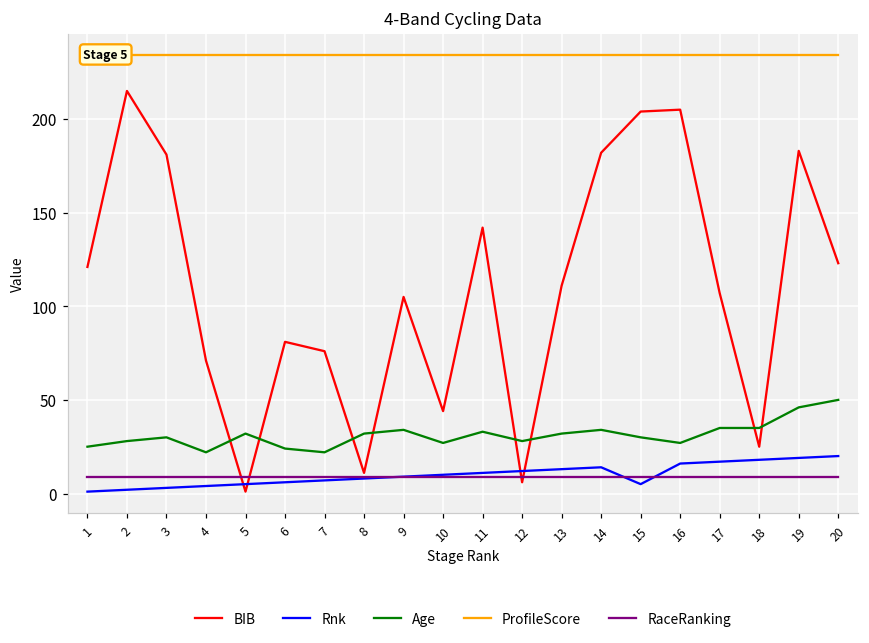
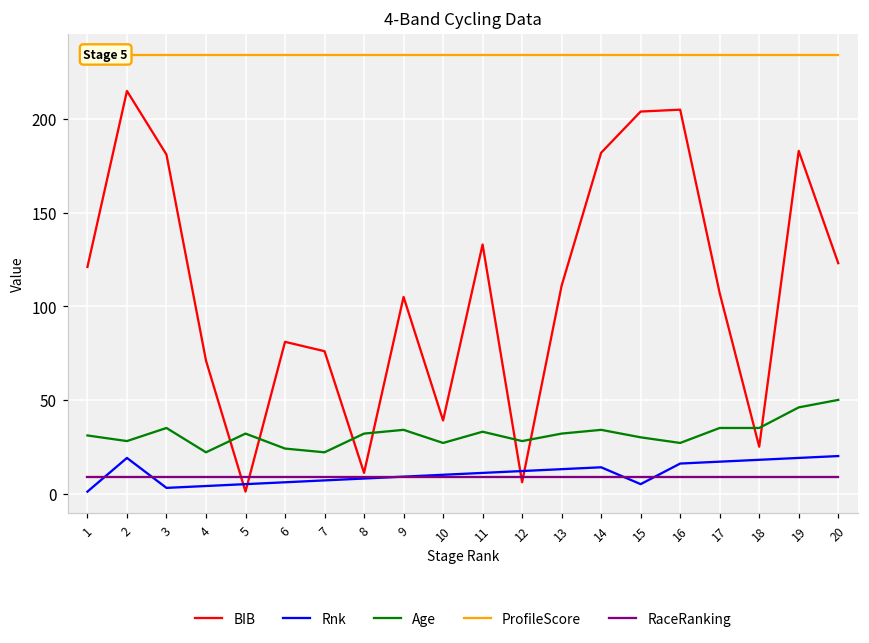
  {
    "BIB": {
      "1": 121,
      "2": 215,
      "3": 181,
      "4": 71,
      "5": 1,
      "6": 81,
      "7": 76,
      "8": 11,
      "9": 105,
-     "10": 44,
-     "11": 142,
+     "10": 39,
+     "11": 133,
      "12": 6,
      "13": 111,
      "14": 182,
      "15": 204,
      "16": 205,
      "17": 107,
      "18": 25,
      "19": 183,
      "20": 123
    },
    "Rnk": {
      "1": 1,
-     "2": 2,
+     "2": 19,
      "3": 3,
      "4": 4,
      "5": 5,
      "6": 6,
      "7": 7,
      "11": 11,
      "12": 12,
      "13": 13,
      "14": 14,
      "15": 5,
      "16": 16,
      "17": 17,
      "18": 18,
      "19": 19,
      "20": 20
    },
    "Age": {
-     "1": 25,
+     "1": 31,
      "2": 28,
-     "3": 30,
+     "3": 35,
      "4": 22,
      "5": 32,
      "6": 24,
      "7": 22,
      "8": 32,
      "9": 34,
      "10": 27,
      "11": 33,
      "12": 28,
      "13": 32,
      "14": 34,
      "15": 30,
      "16": 27,
      "17": 35,
      "18": 35,
      "19": 46,
      "20": 50
    },
    "ProfileScore": {
      "3": 234,
      "4": 234,
      "5": 234,
      "6": 234,
      "7": 234,
      "8": 234,
      "9": 234,
      "10": 234,
      "11": 234,
      "12": 234,
      "13": 234,
      "14": 234,
      "15": 234,
      "16": 234,
      "17": 234,
      "18": 234,
      "19": 234,
      "20": 234
    },
    "RaceRanking": {
      "1": 9,
      "2": 9,
      "3": 9,
      "4": 9,
      "5": 9,
      "6": 9,
      "7": 9,
      "11": 9,
      "12": 9,
      "13": 9,
      "14": 9,
      "15": 9,
      "16": 9,
      "17": 9,
      "18": 9,
      "19": 9,
      "20": 9
    }
  }
